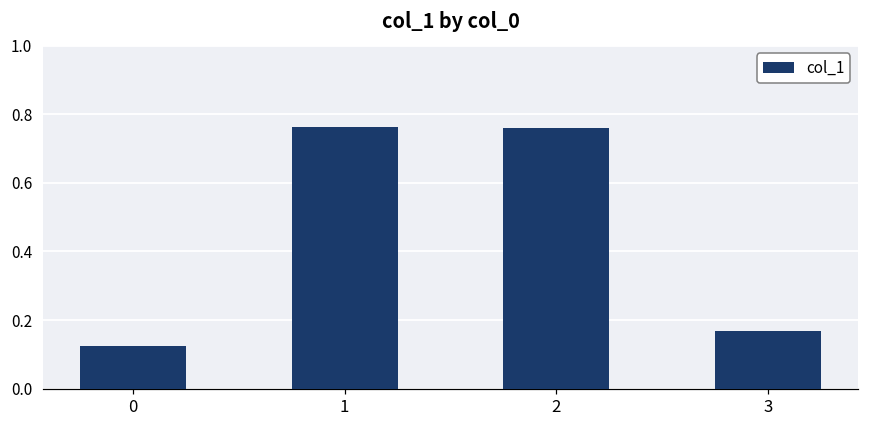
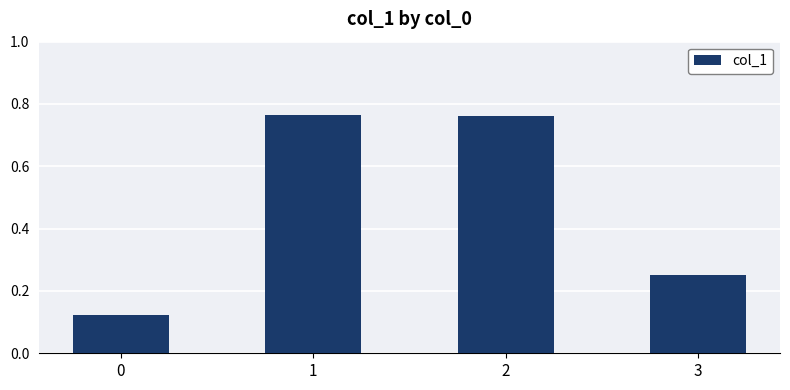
  {
    "0": 0.12,
    "1": 0.76,
    "2": 0.76,
-   "3": 0.17
+   "3": 0.25
  }
